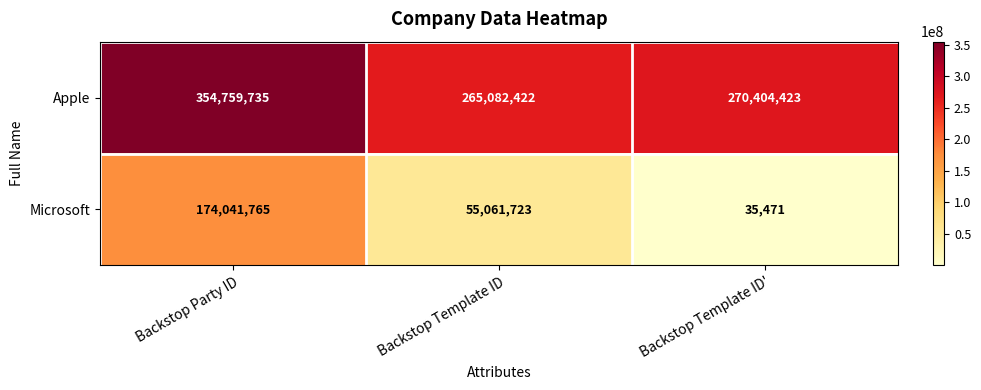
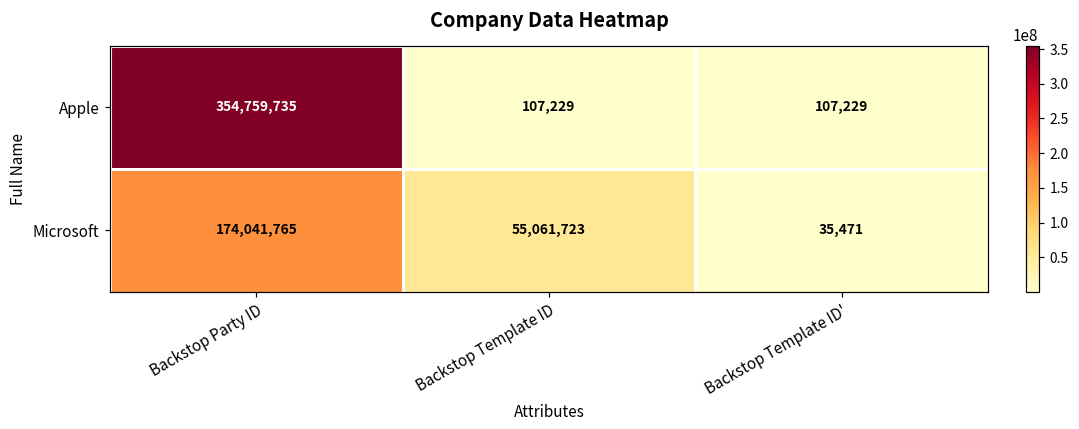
  {
    "Apple": {
      "Backstop Party ID": "354,759,735",
-     "Backstop Template ID": "265,082,422",
-     "Backstop Template ID'": "270,404,423"
+     "Backstop Template ID": "107,229",
+     "Backstop Template ID'": "107,229"
    },
    "Microsoft": {
      "Backstop Party ID": "174,041,765",
      "Backstop Template ID": "55,061,723",
      "Backstop Template ID'": "35,471"
    }
  }
